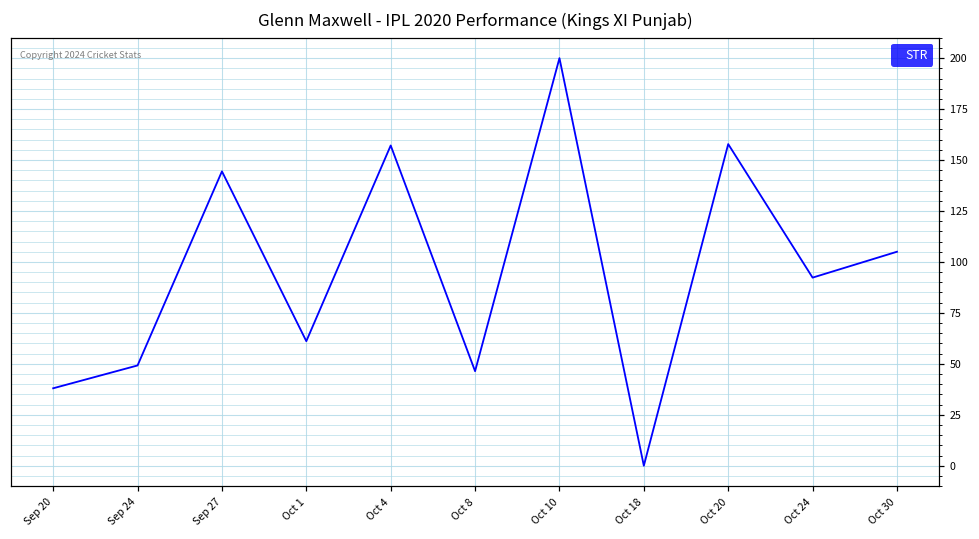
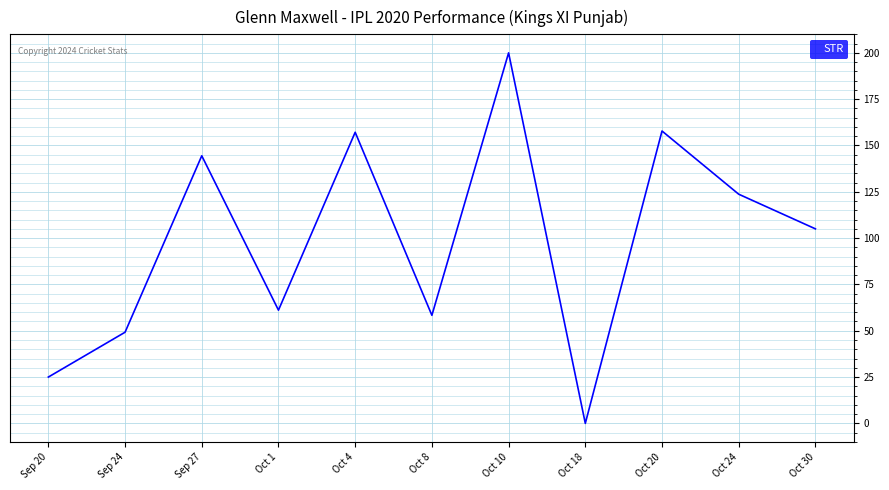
  {
-   "Sep 20": 38,
+   "Sep 20": 25,
    "Sep 24": 49,
    "Sep 27": 144,
    "Oct 1": 61,
    "Oct 4": 157,
-   "Oct 8": 46,
+   "Oct 8": 58,
    "Oct 10": 200,
    "Oct 18": 0,
    "Oct 20": 158,
-   "Oct 24": 92,
+   "Oct 24": 124,
    "Oct 30": 105
  }
